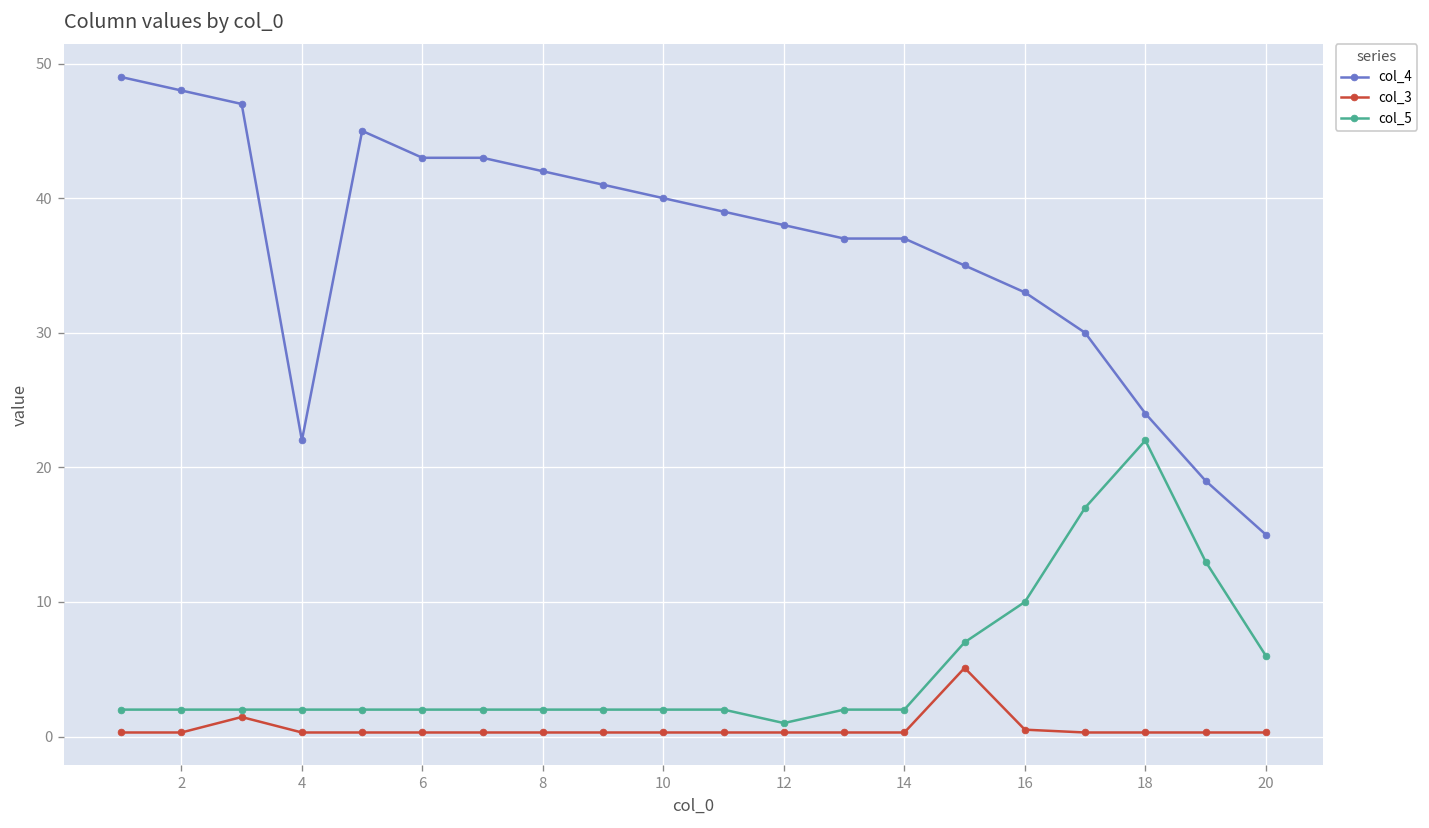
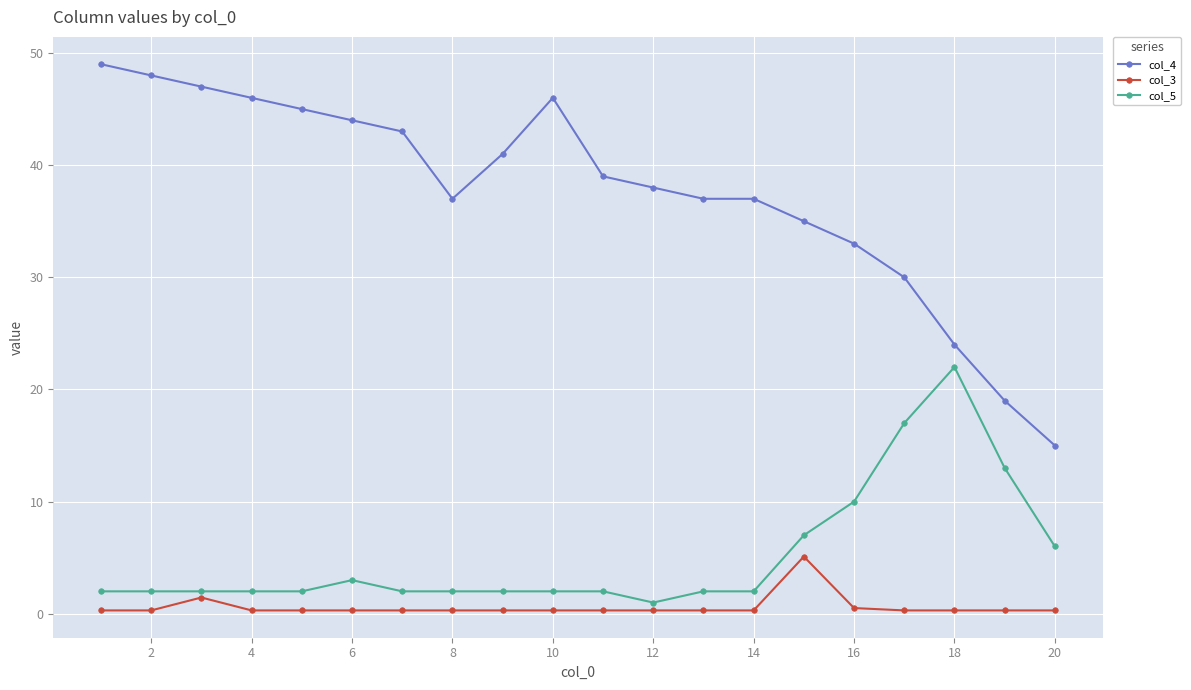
  {
    "col_4": {
      "2": 48,
-     "4": 22,
-     "6": 43,
-     "8": 42,
-     "10": 40,
+     "4": 46,
+     "6": 44,
+     "8": 37,
+     "10": 46,
      "12": 38,
      "14": 37,
      "16": 33,
      "18": 24,
      "20": 15
    },
    "col_3": {
      "2": 0.3,
      "4": 0.3,
      "6": 0.3,
      "8": 0.3,
      "10": 0.3,
      "12": 0.3,
      "14": 0.3,
      "16": 0.5,
      "18": 0.3,
      "20": 0.3
    },
    "col_5": {
      "2": 2,
      "4": 2,
-     "6": 2,
+     "6": 3,
      "8": 2,
      "10": 2,
      "12": 1,
      "14": 2,
      "16": 10,
      "18": 22,
      "20": 6
    }
  }
